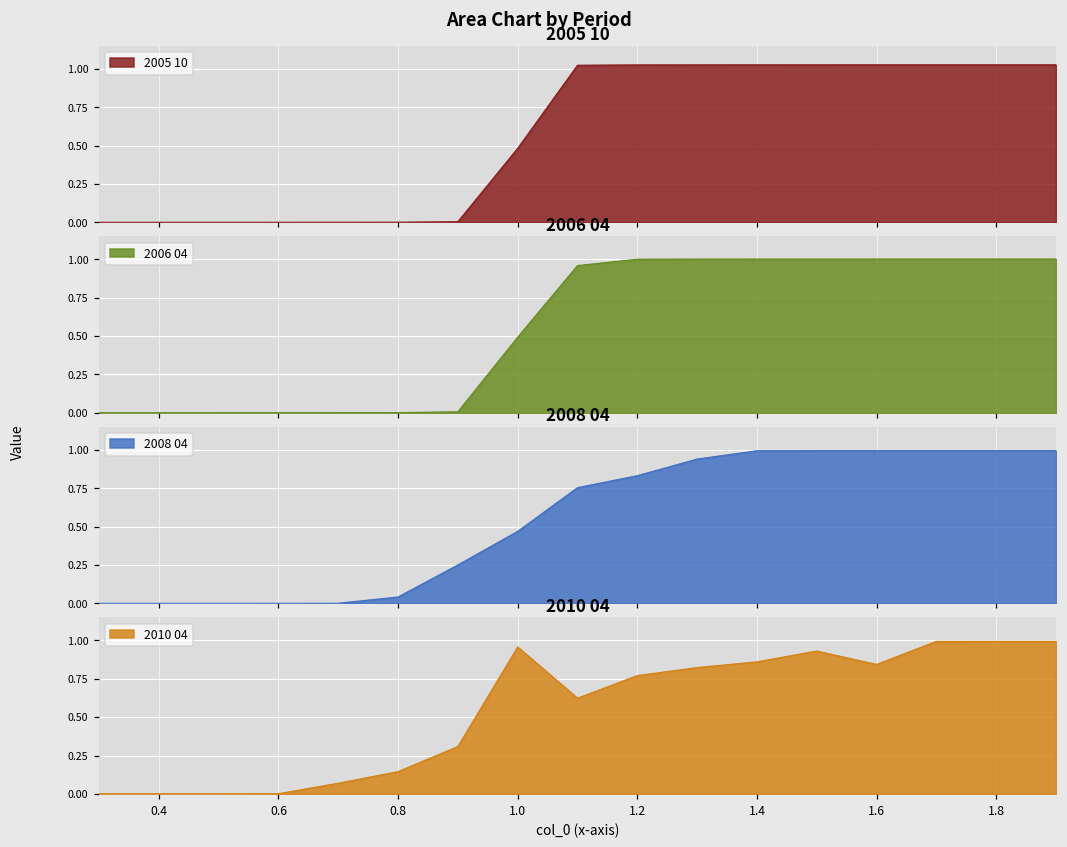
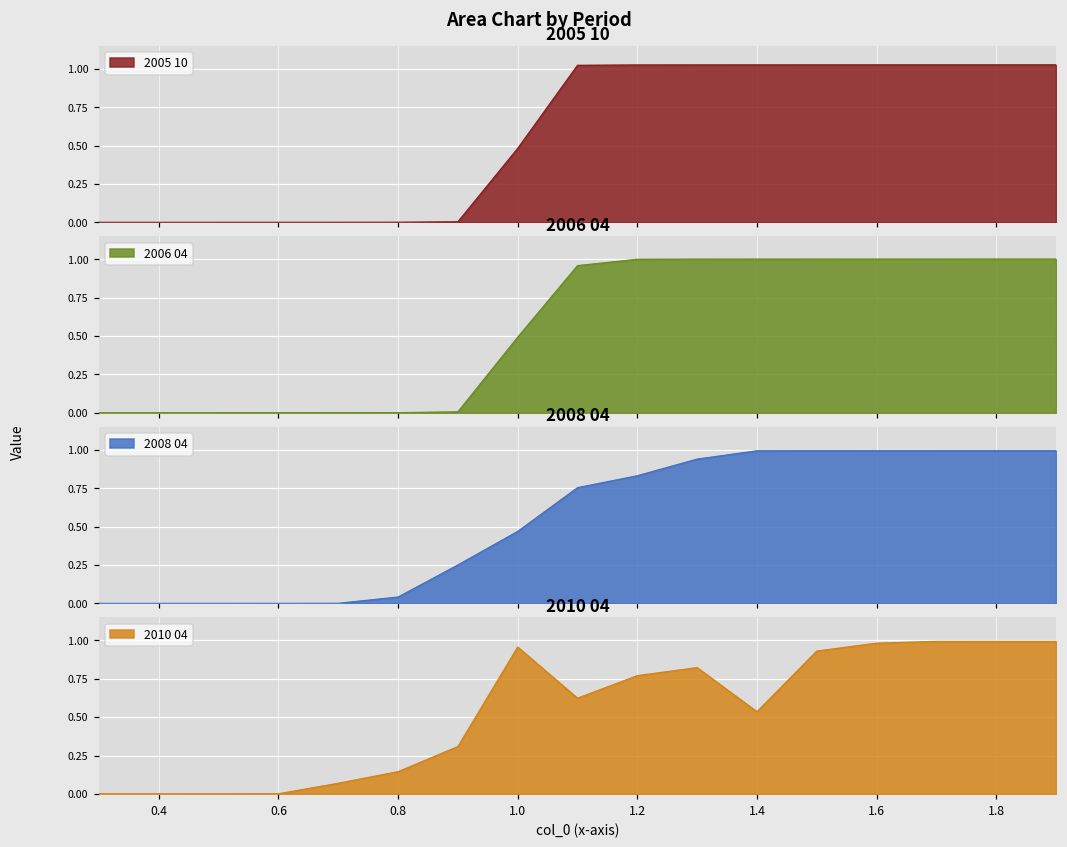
  {
    "2010 04": {
      "0.4": 0.00,
      "0.6": 0.00,
      "0.8": 0.15,
      "1.0": 0.96,
      "1.2": 0.77,
-     "1.4": 0.86,
-     "1.6": 0.84,
+     "1.4": 0.54,
+     "1.6": 0.98,
      "1.8": 0.99
    }
  }
